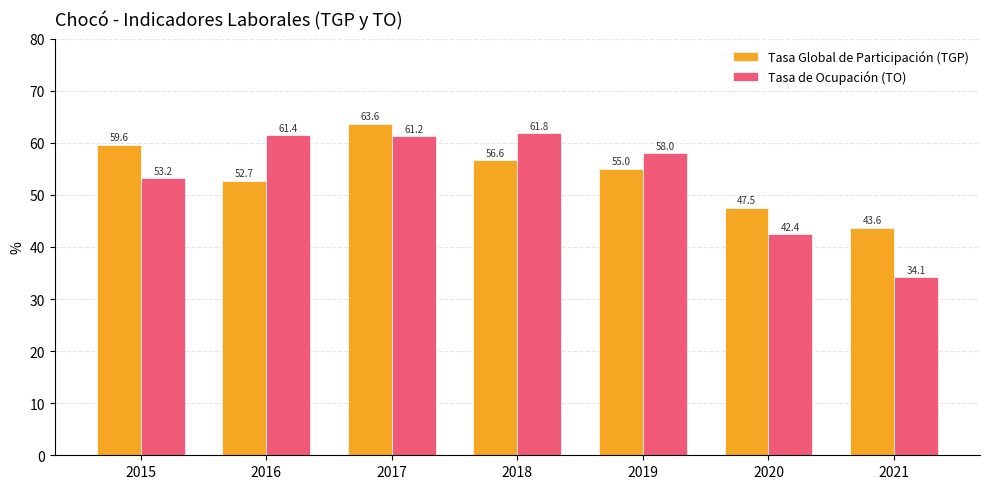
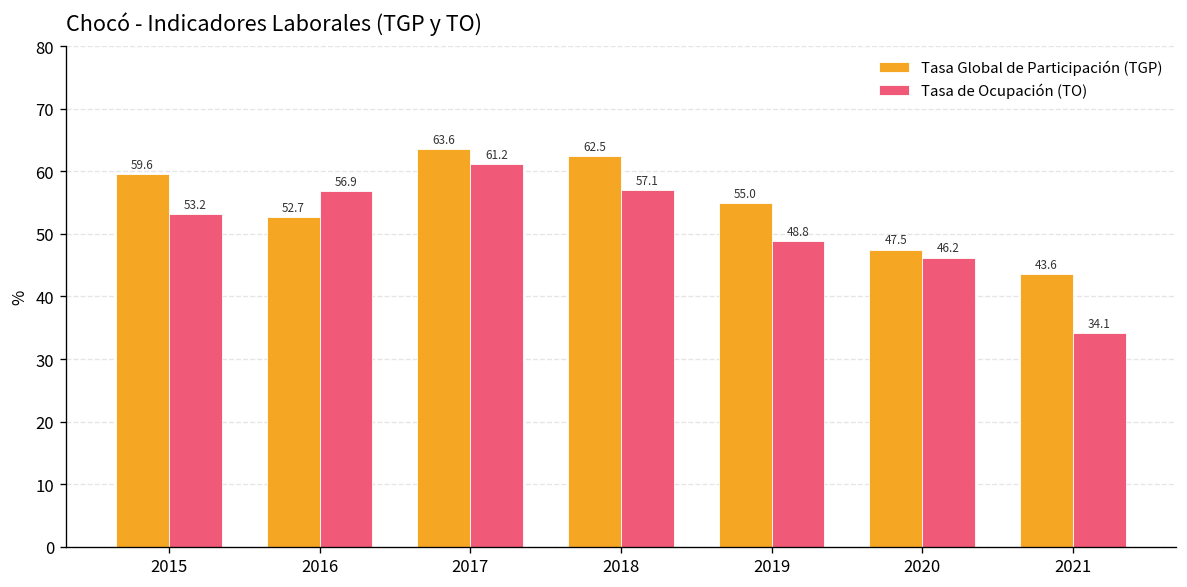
  {
    "Tasa Global de Participación (TGP)": {
      "2015": 59.6,
      "2016": 52.7,
      "2017": 63.6,
-     "2018": 56.6,
+     "2018": 62.5,
      "2019": 55.0,
      "2020": 47.5,
      "2021": 43.6
    },
    "Tasa de Ocupación (TO)": {
      "2015": 53.2,
-     "2016": 61.4,
+     "2016": 56.9,
      "2017": 61.2,
-     "2018": 61.8,
-     "2019": 58.0,
-     "2020": 42.4,
+     "2018": 57.1,
+     "2019": 48.8,
+     "2020": 46.2,
      "2021": 34.1
    }
  }
